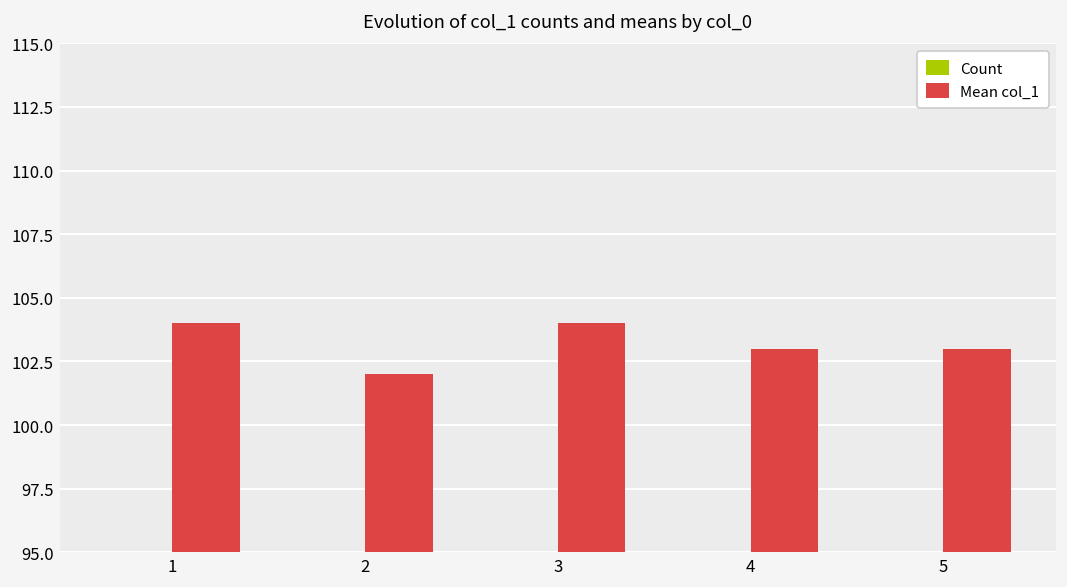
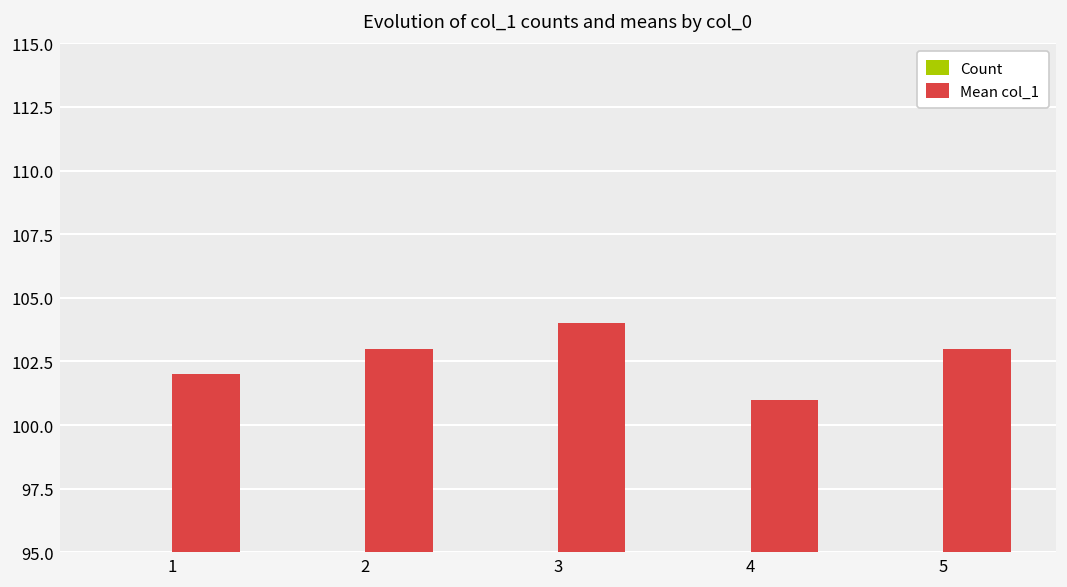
  {
    "Mean col_1": {
-     "1": 104,
-     "2": 102,
+     "1": 102,
+     "2": 103,
      "3": 104,
-     "4": 103,
+     "4": 101,
      "5": 103
    }
  }
